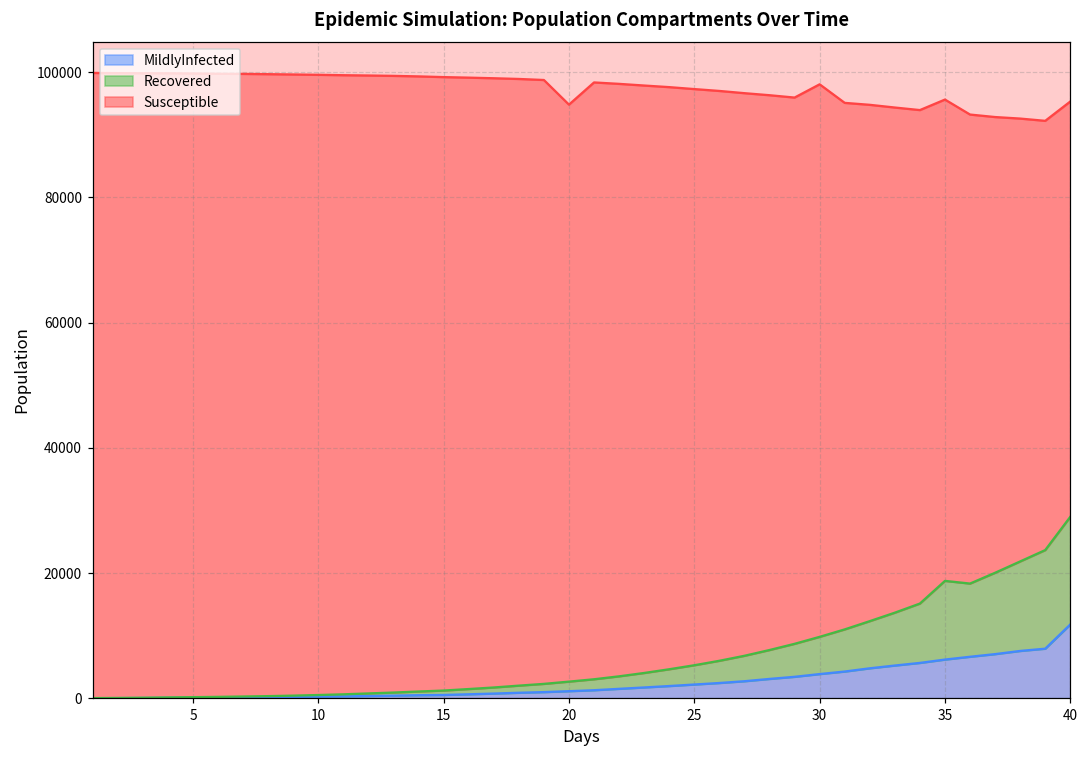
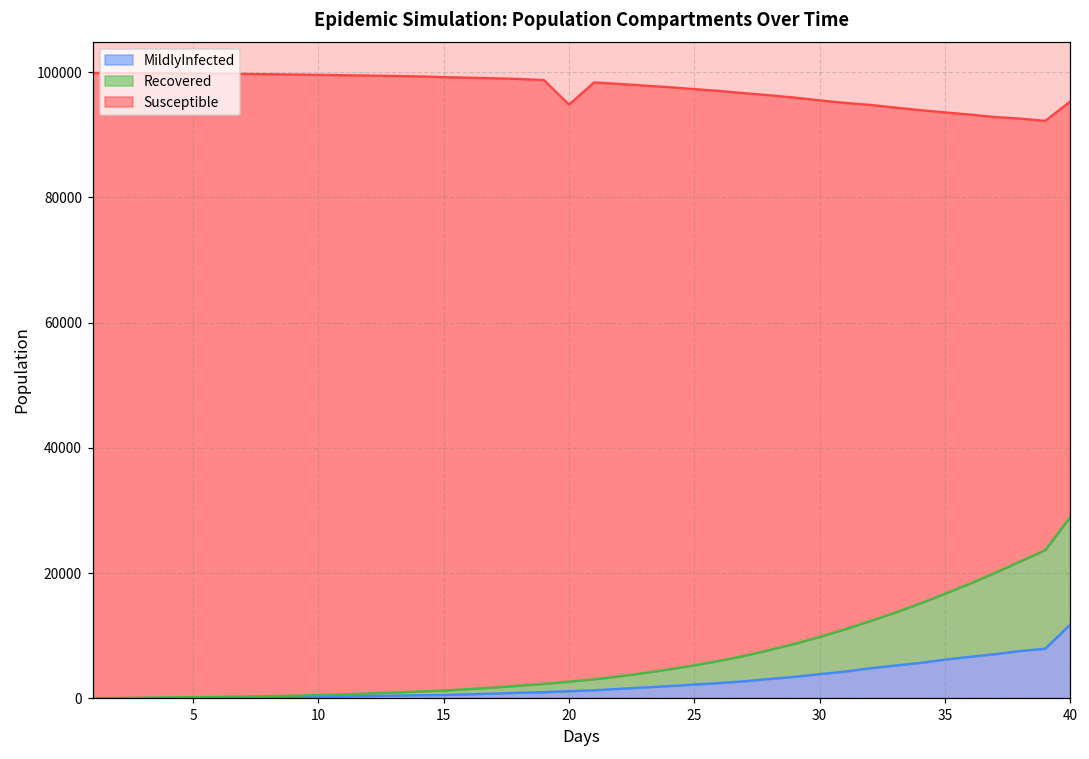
  {
    "MildlyInfected": {
      "15": 1000,
      "20": 1000,
      "25": 2000,
      "30": 4000,
      "35": 6000,
      "40": 12000
    },
    "Recovered": {
      "15": 1000,
      "20": 2000,
      "25": 3000,
      "30": 6000,
-     "35": 13000,
+     "35": 11000,
      "40": 17000
    },
    "Susceptible": {
      "10": 99000,
      "15": 98000,
      "20": 92000,
      "25": 92000,
-     "30": 88000,
+     "30": 86000,
      "35": 77000,
      "40": 66000
    }
  }
